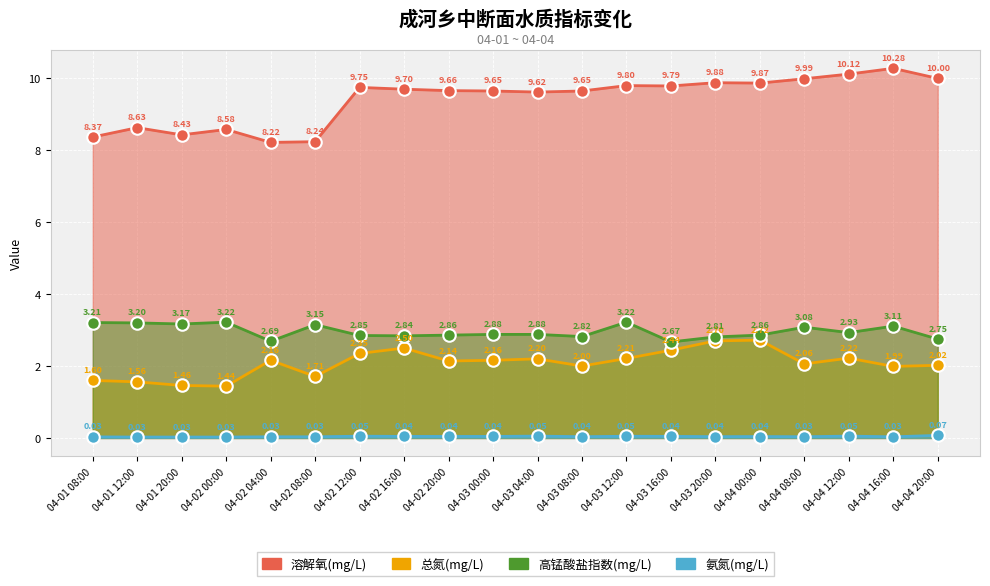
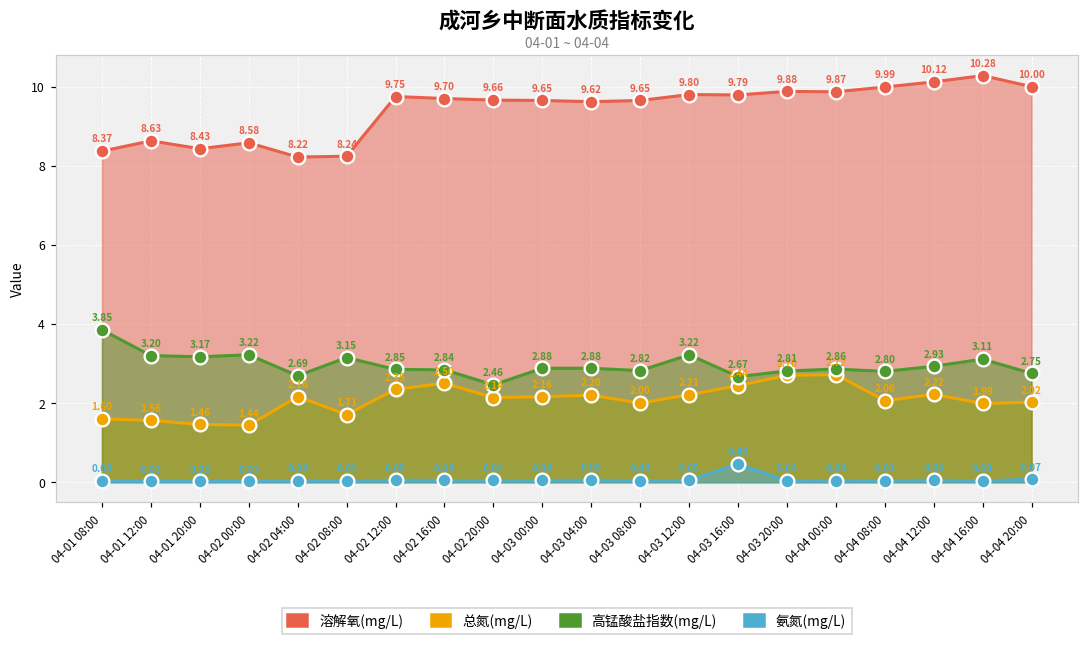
  {
    "溶解氧(mg/L)": {
      "04-01 08:00": 8.37,
      "04-01 12:00": 8.63,
      "04-01 20:00": 8.43,
      "04-02 00:00": 8.58,
      "04-02 04:00": 8.22,
      "04-02 08:00": 8.24,
      "04-02 12:00": 9.75,
      "04-02 16:00": 9.70,
      "04-02 20:00": 9.66,
      "04-03 00:00": 9.65,
      "04-03 04:00": 9.62,
      "04-03 08:00": 9.65,
      "04-03 12:00": 9.80,
      "04-03 16:00": 9.79,
      "04-03 20:00": 9.88,
      "04-04 00:00": 9.87,
      "04-04 08:00": 9.99,
      "04-04 12:00": 10.12,
      "04-04 16:00": 10.28,
      "04-04 20:00": 10.00
    },
    "总氮(mg/L)": {
      "04-01 08:00": 1.60,
      "04-01 12:00": 1.56,
      "04-01 20:00": 1.46,
      "04-02 00:00": 1.44,
      "04-02 04:00": 2.16,
      "04-02 08:00": 1.71,
      "04-02 12:00": 2.35,
      "04-02 20:00": 2.14,
      "04-03 00:00": 2.16,
      "04-03 04:00": 2.20,
      "04-03 08:00": 2.00,
      "04-03 12:00": 2.21,
      "04-04 08:00": 2.06,
      "04-04 12:00": 2.22,
      "04-04 16:00": 1.99,
      "04-04 20:00": 2.02
    },
    "高锰酸盐指数(mg/L)": {
-     "04-01 08:00": 3.21,
+     "04-01 08:00": 3.85,
      "04-01 12:00": 3.20,
      "04-01 20:00": 3.17,
      "04-02 00:00": 3.22,
      "04-02 04:00": 2.69,
      "04-02 08:00": 3.15,
      "04-02 12:00": 2.85,
      "04-02 16:00": 2.84,
-     "04-02 20:00": 2.86,
+     "04-02 20:00": 2.46,
      "04-03 00:00": 2.88,
      "04-03 04:00": 2.88,
      "04-03 08:00": 2.82,
      "04-03 12:00": 3.22,
      "04-03 16:00": 2.67,
-     "04-04 08:00": 3.08,
+     "04-04 08:00": 2.80,
      "04-04 12:00": 2.93,
      "04-04 16:00": 3.11,
      "04-04 20:00": 2.75
    },
    "氨氮(mg/L)": {
      "04-01 08:00": 0.03,
      "04-01 12:00": 0.03,
      "04-01 20:00": 0.03,
      "04-02 00:00": 0.03,
      "04-02 04:00": 0.03,
      "04-02 08:00": 0.03,
      "04-02 12:00": 0.05,
      "04-02 16:00": 0.04,
      "04-02 20:00": 0.04,
      "04-03 00:00": 0.04,
      "04-03 04:00": 0.05,
      "04-03 08:00": 0.04,
      "04-03 12:00": 0.05,
-     "04-03 16:00": 0.04,
+     "04-03 16:00": 0.46,
      "04-03 20:00": 0.04,
      "04-04 00:00": 0.04,
      "04-04 08:00": 0.03,
      "04-04 12:00": 0.05,
      "04-04 16:00": 0.03,
      "04-04 20:00": 0.07
    }
  }
